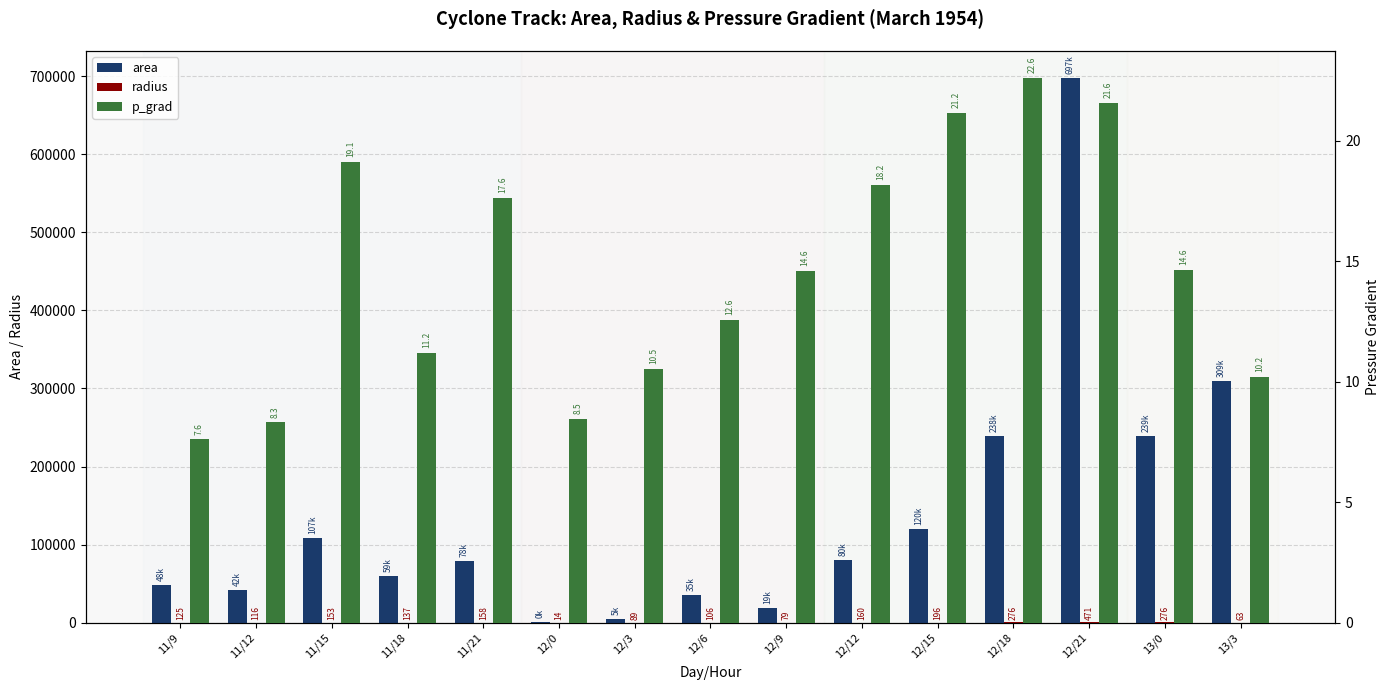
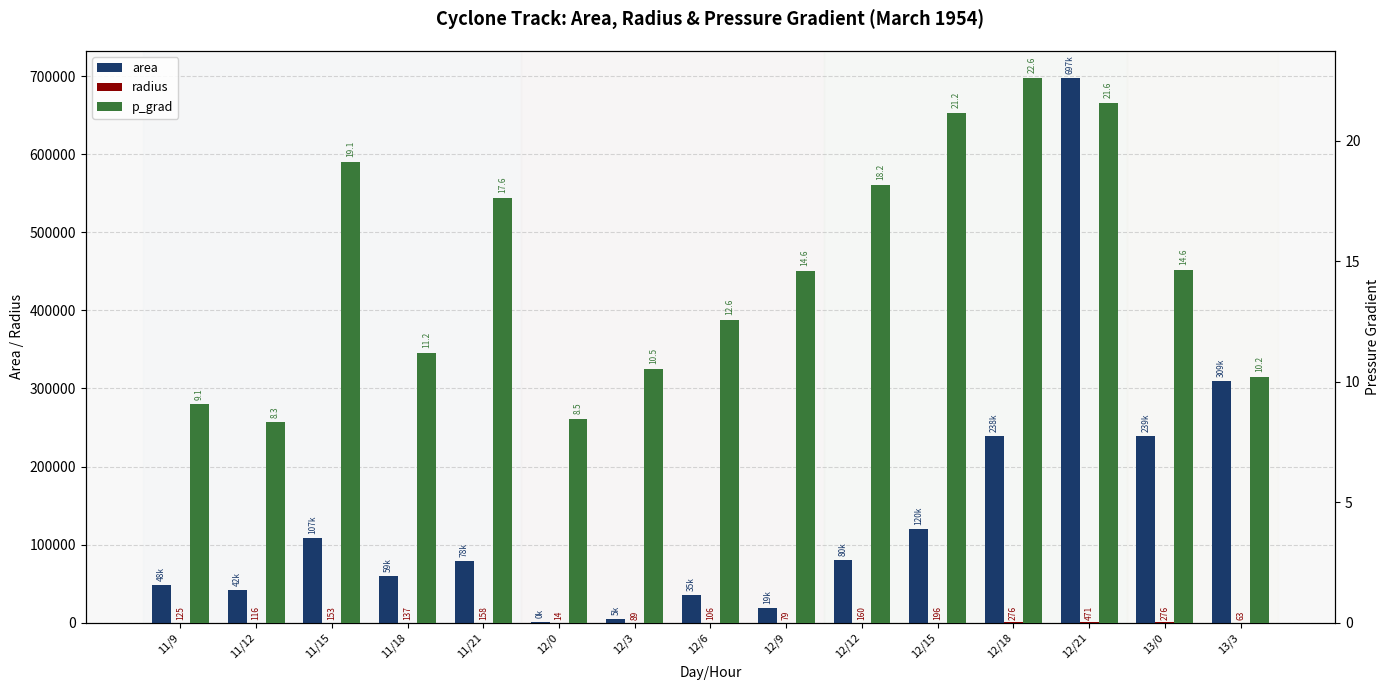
  {
    "area": {
      "11/12": "42k",
      "11/18": "59k",
      "12/3": "5k",
      "12/9": "19k",
      "12/21": "697k",
      "13/0": "239k"
    },
    "radius": {
      "11/9": "125",
      "11/12": "116",
      "11/15": "153",
      "11/18": "137",
      "11/21": "158",
      "12/0": "14",
      "12/3": "89",
      "12/6": "106",
      "12/9": "79",
      "12/12": "160",
      "12/15": "196",
      "12/18": "276",
      "12/21": "471",
      "13/0": "276",
      "13/3": "63"
    },
    "p_grad": {
-     "11/9": "7.6",
+     "11/9": "9.1",
      "11/12": "8.3",
      "11/15": "19.1",
      "11/18": "11.2",
      "11/21": "17.6",
      "12/0": "8.5",
      "12/3": "10.5",
      "12/6": "12.6",
      "12/9": "14.6",
      "12/12": "18.2",
      "12/15": "21.2",
      "12/18": "22.6",
      "12/21": "21.6",
      "13/0": "14.6",
      "13/3": "10.2"
    }
  }
